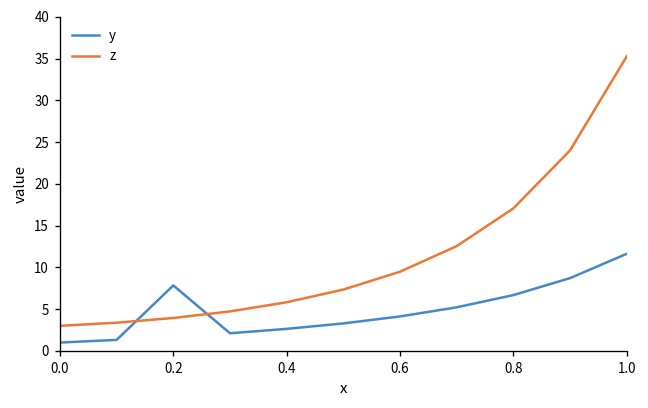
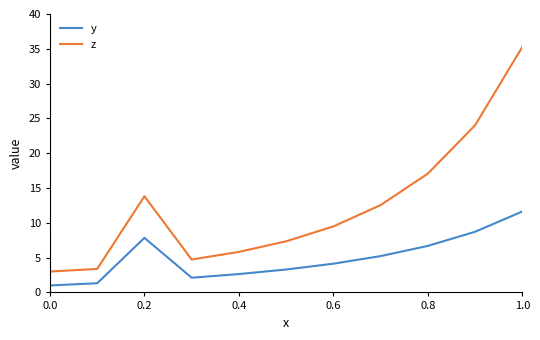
  {
    "y": {
      "0.0": 1,
      "0.2": 8,
      "0.4": 3,
      "0.6": 4,
      "0.8": 7,
      "1.0": 12
    },
    "z": {
      "0.0": 3,
-     "0.2": 4,
+     "0.2": 14,
      "0.4": 6,
      "0.6": 9,
      "0.8": 17,
      "1.0": 35
    }
  }
